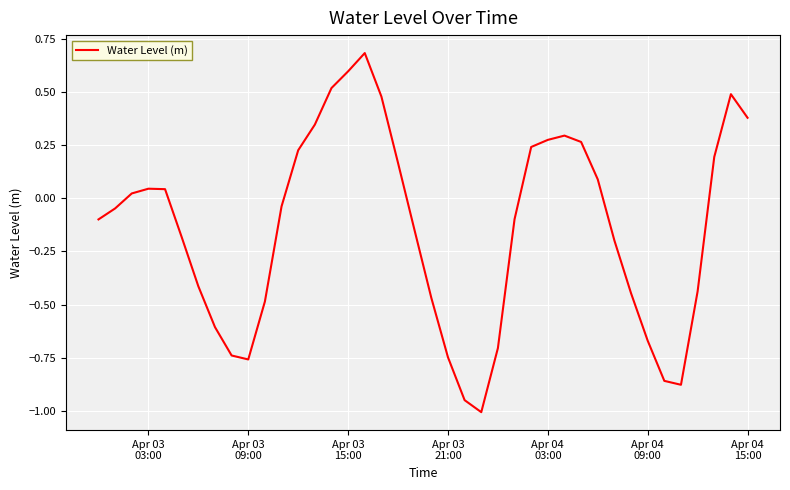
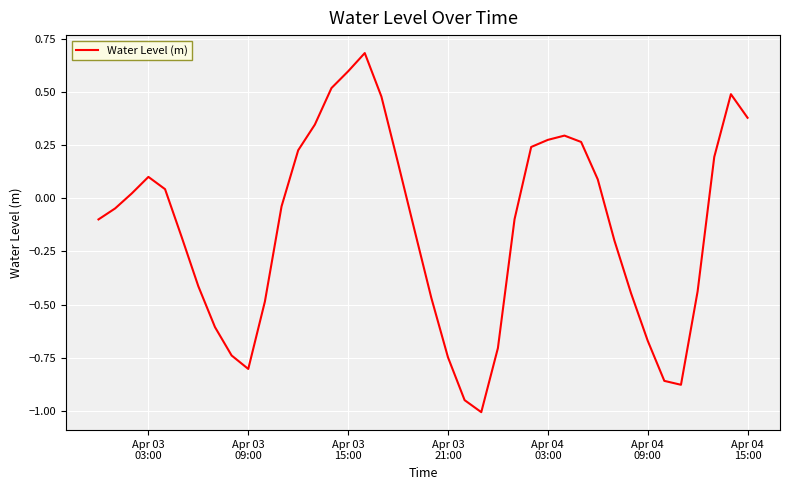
  {
-   "Apr 03 03:00": 0.05,
-   "Apr 03 09:00": -0.76,
+   "Apr 03 03:00": 0.10,
+   "Apr 03 09:00": -0.80,
    "Apr 03 15:00": 0.60,
    "Apr 03 21:00": -0.75,
    "Apr 04 03:00": 0.27,
    "Apr 04 09:00": -0.67,
    "Apr 04 15:00": 0.38
  }
